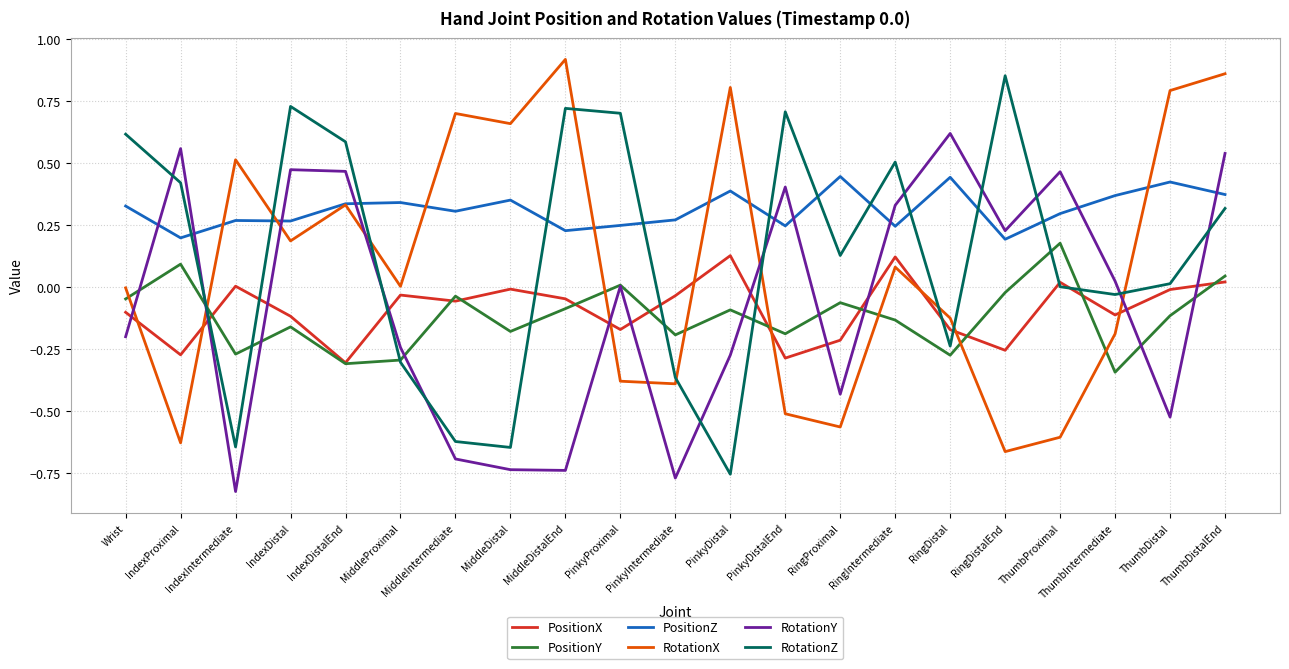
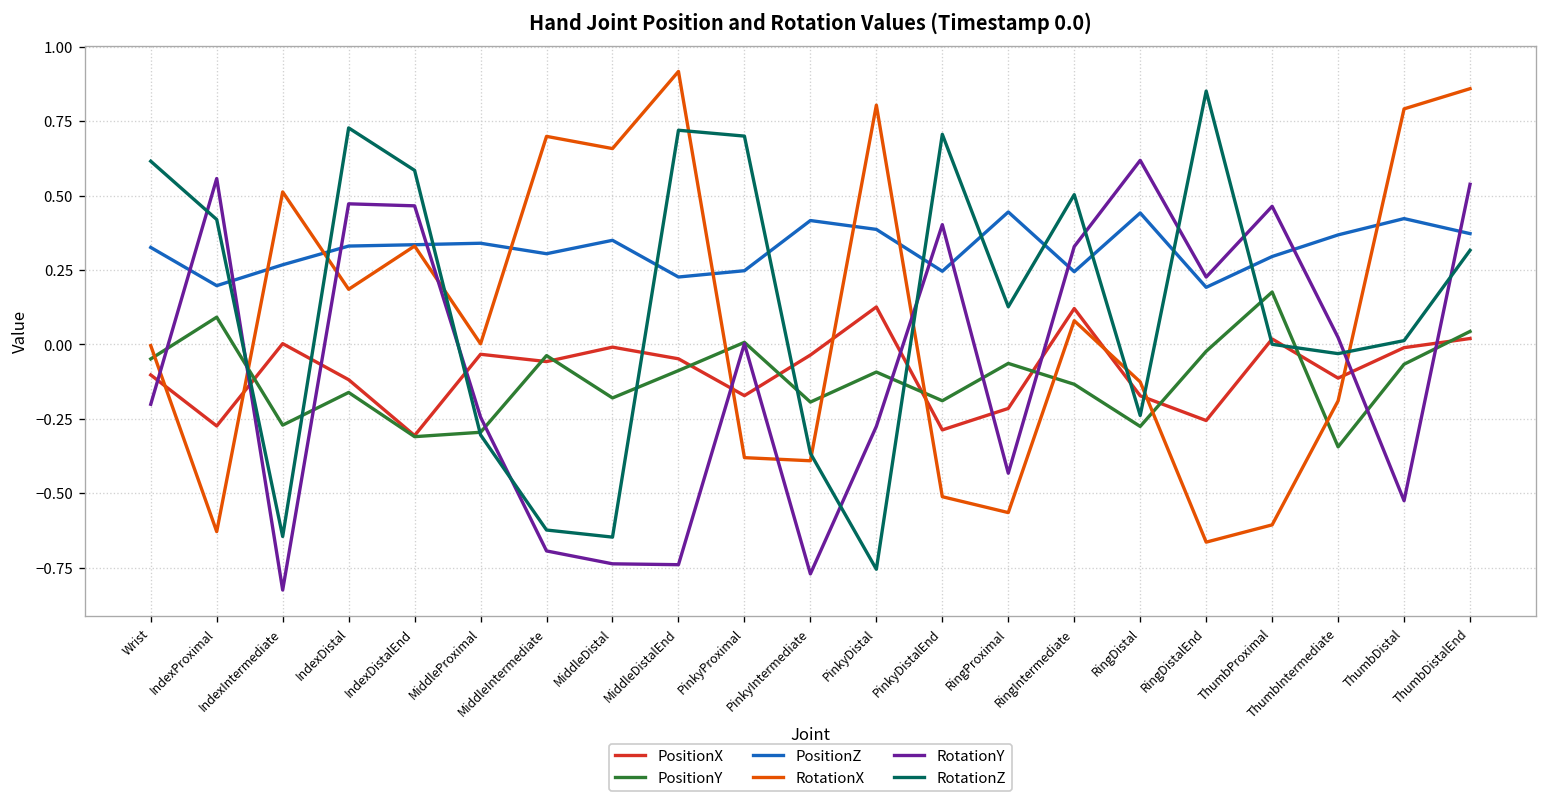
  {
    "PositionY": {
      "Wrist": -0.05,
      "IndexProximal": 0.09,
      "IndexIntermediate": -0.27,
      "IndexDistal": -0.16,
      "MiddleIntermediate": -0.04,
      "MiddleDistal": -0.18,
      "MiddleDistalEnd": -0.09,
      "PinkyIntermediate": -0.19,
      "PinkyDistal": -0.09,
      "PinkyDistalEnd": -0.19,
      "RingProximal": -0.06,
      "RingIntermediate": -0.13,
      "RingDistal": -0.28,
      "RingDistalEnd": -0.02,
      "ThumbProximal": 0.18,
      "ThumbIntermediate": -0.34,
-     "ThumbDistal": -0.12,
+     "ThumbDistal": -0.07,
      "ThumbDistalEnd": 0.04
    },
    "PositionZ": {
      "Wrist": 0.33,
      "IndexProximal": 0.20,
      "IndexIntermediate": 0.27,
-     "IndexDistal": 0.27,
+     "IndexDistal": 0.33,
      "MiddleProximal": 0.34,
      "MiddleIntermediate": 0.31,
      "MiddleDistal": 0.35,
      "MiddleDistalEnd": 0.23,
      "PinkyProximal": 0.25,
-     "PinkyIntermediate": 0.27,
+     "PinkyIntermediate": 0.42,
      "PinkyDistal": 0.39,
      "PinkyDistalEnd": 0.25,
      "RingProximal": 0.45,
      "RingIntermediate": 0.24,
      "RingDistal": 0.44,
      "RingDistalEnd": 0.19,
      "ThumbProximal": 0.30,
      "ThumbIntermediate": 0.37,
      "ThumbDistal": 0.42,
      "ThumbDistalEnd": 0.37
    },
    "RotationY": {
      "Wrist": -0.20,
      "IndexProximal": 0.56,
      "IndexIntermediate": -0.83,
      "IndexDistal": 0.47,
      "IndexDistalEnd": 0.47,
      "MiddleProximal": -0.24,
      "MiddleIntermediate": -0.69,
      "MiddleDistal": -0.74,
      "MiddleDistalEnd": -0.74,
      "PinkyIntermediate": -0.77,
      "PinkyDistal": -0.28,
      "PinkyDistalEnd": 0.40,
      "RingProximal": -0.43,
      "RingIntermediate": 0.33,
      "RingDistal": 0.62,
      "RingDistalEnd": 0.23,
      "ThumbProximal": 0.46,
      "ThumbIntermediate": 0.02,
      "ThumbDistal": -0.52,
      "ThumbDistalEnd": 0.54
    },
    "RotationZ": {
      "Wrist": 0.62,
      "IndexProximal": 0.42,
      "IndexIntermediate": -0.65,
      "IndexDistal": 0.73,
      "IndexDistalEnd": 0.59,
      "MiddleIntermediate": -0.62,
      "MiddleDistal": -0.65,
      "MiddleDistalEnd": 0.72,
      "PinkyProximal": 0.70,
      "PinkyIntermediate": -0.37,
      "PinkyDistal": -0.76,
      "PinkyDistalEnd": 0.71,
      "RingProximal": 0.13,
      "RingIntermediate": 0.50,
      "RingDistal": -0.24,
      "RingDistalEnd": 0.85,
      "ThumbProximal": 0.00,
      "ThumbIntermediate": -0.03,
      "ThumbDistal": 0.01,
      "ThumbDistalEnd": 0.32
    }
  }
